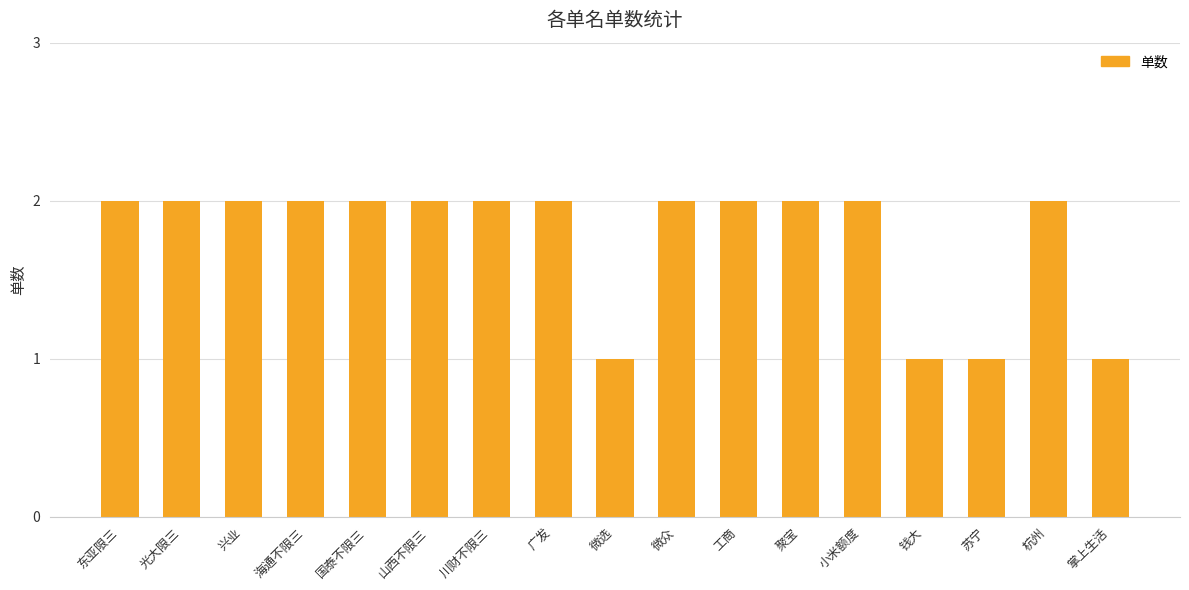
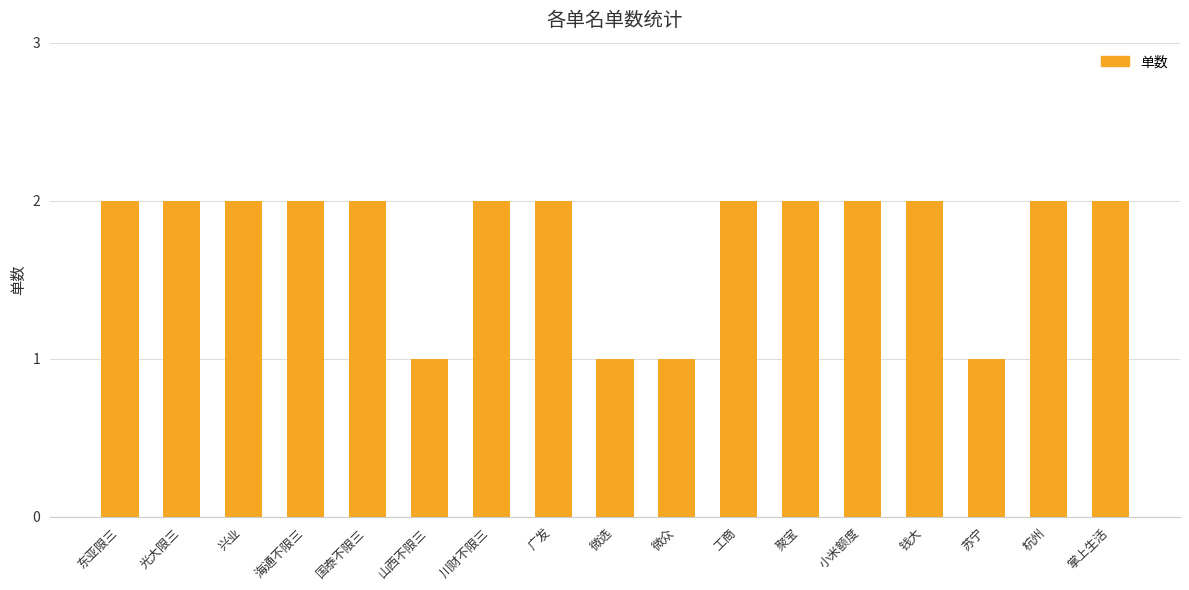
  {
    "东亚限三": 2,
    "光大限三": 2,
    "兴业": 2,
    "海通不限三": 2,
    "国泰不限三": 2,
-   "山西不限三": 2,
+   "山西不限三": 1,
    "川财不限三": 2,
    "广发": 2,
    "微选": 1,
-   "微众": 2,
+   "微众": 1,
    "工商": 2,
    "聚宝": 2,
    "小米额度": 2,
-   "钱大": 1,
+   "钱大": 2,
    "苏宁": 1,
    "杭州": 2,
-   "掌上生活": 1
+   "掌上生活": 2
  }
